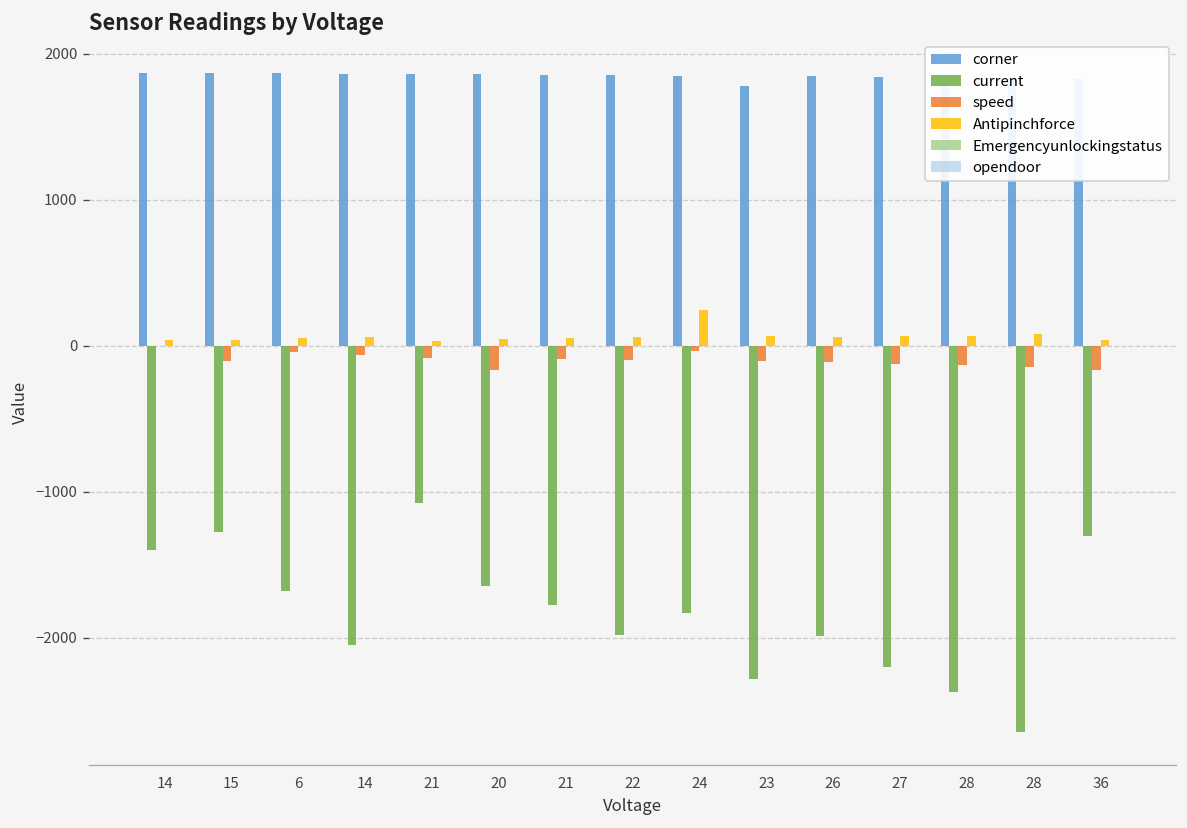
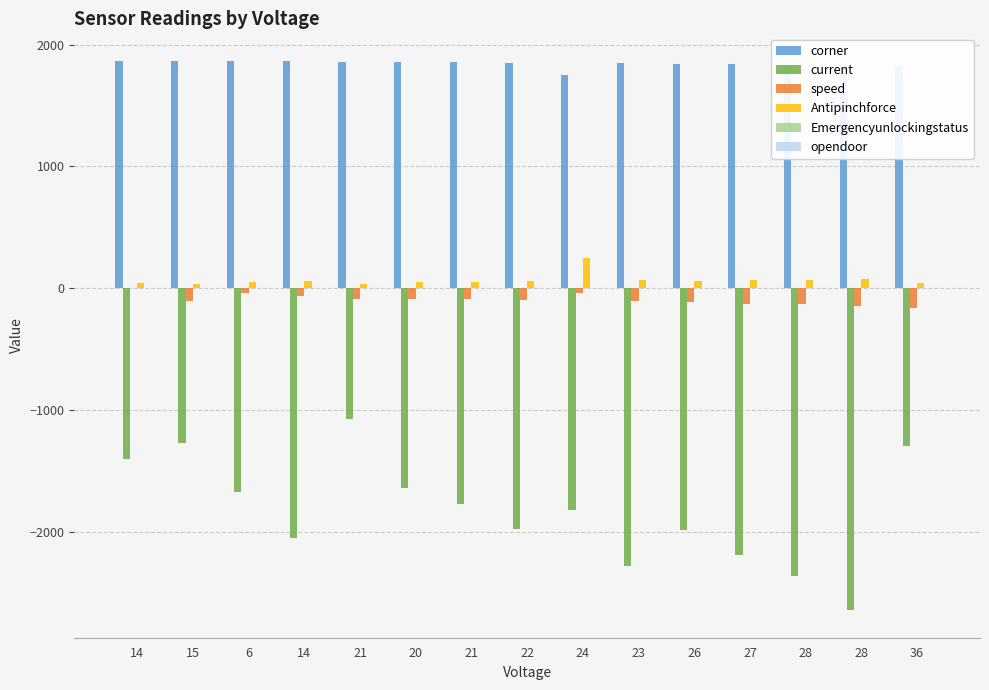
  {
    "corner": {
      "15": 1870,
      "6": 1870,
      "20": 1860,
      "22": 1850,
-     "24": 1850,
-     "23": 1780,
+     "24": 1750,
+     "23": 1850,
      "26": 1840,
      "27": 1840
    },
    "current": {
      "15": -1270,
      "6": -1680,
      "20": -1650,
      "22": -1980,
      "24": -1830,
      "23": -2280,
      "26": -1990,
      "27": -2200,
      "36": -1300
    },
    "speed": {
      "15": -100,
      "6": -40,
-     "20": -170,
+     "20": -90,
      "22": -100,
      "24": -40,
      "23": -110,
      "26": -110,
      "27": -130,
      "36": -170
    },
    "Antipinchforce": {
      "15": 40,
      "6": 50,
      "20": 50,
      "22": 60,
      "24": 250,
      "23": 70,
      "26": 60,
      "27": 70,
      "36": 40
    },
    "Emergencyunlockingstatus": {
      "15": 0,
      "6": 0,
      "20": 0,
      "22": 0,
      "24": 0,
      "23": 0,
      "26": 0,
      "27": 0,
      "36": 0
    },
    "opendoor": {
      "15": 0,
      "6": 0,
      "20": 0,
      "22": 0,
      "24": 0,
      "23": 0,
      "26": 0,
      "27": 0,
      "36": 0
    }
  }
